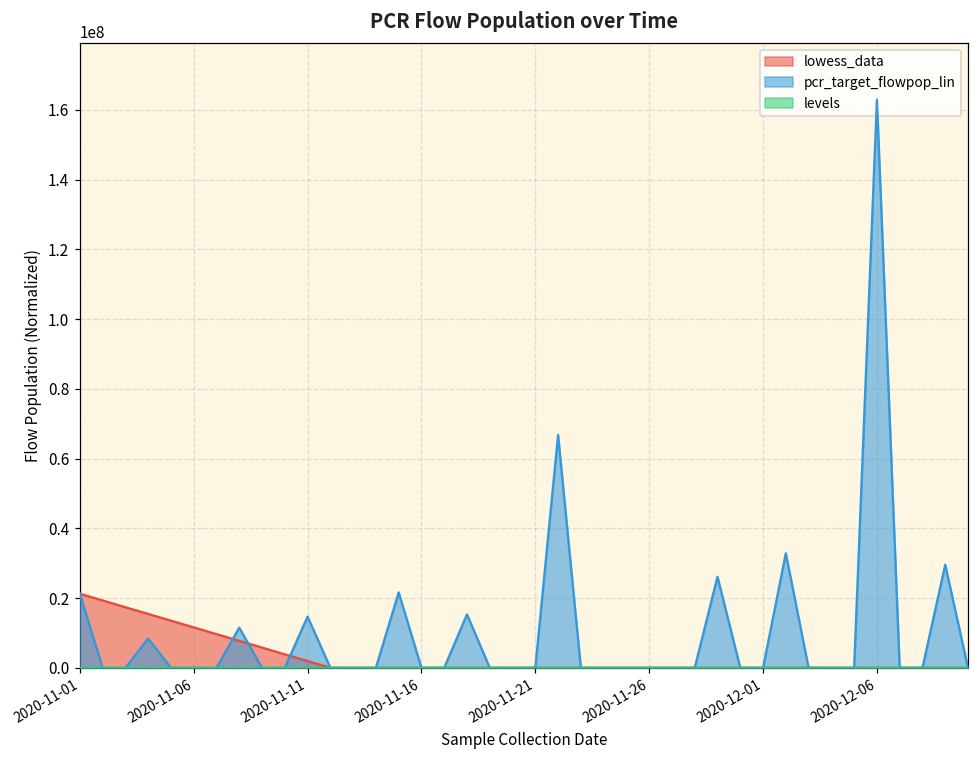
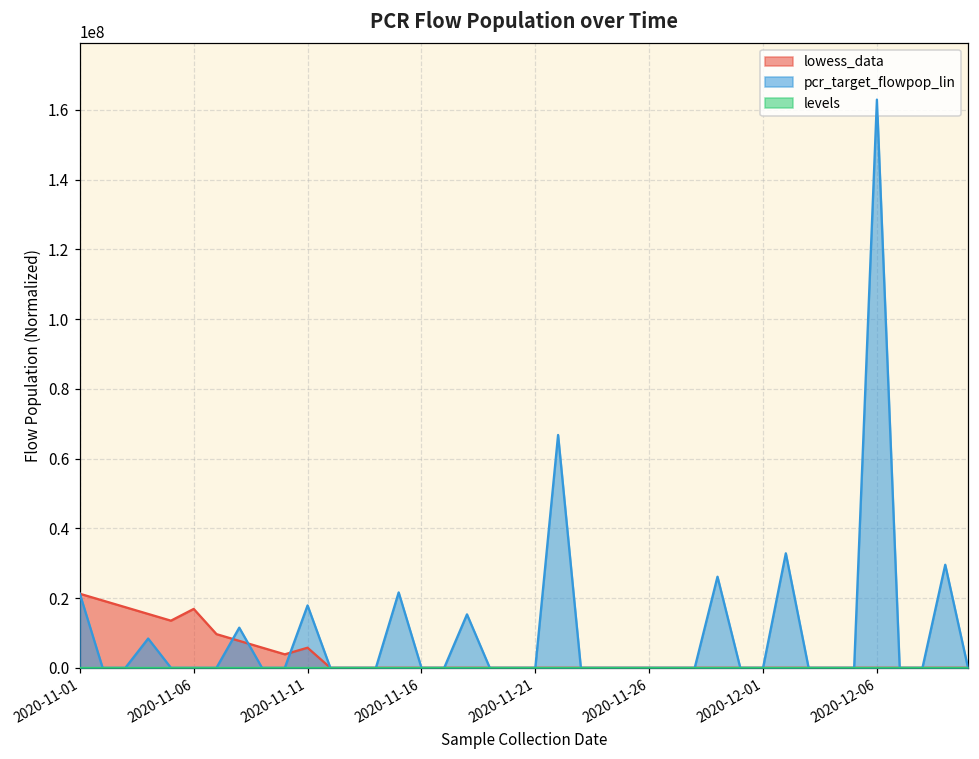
  {
    "lowess_data": {
-     "2020-11-06": 12000000,
-     "2020-11-11": 2000000
+     "2020-11-06": 17000000,
+     "2020-11-11": 6000000
    },
    "pcr_target_flowpop_lin": {
-     "2020-11-11": 15000000
+     "2020-11-11": 18000000
    }
  }
